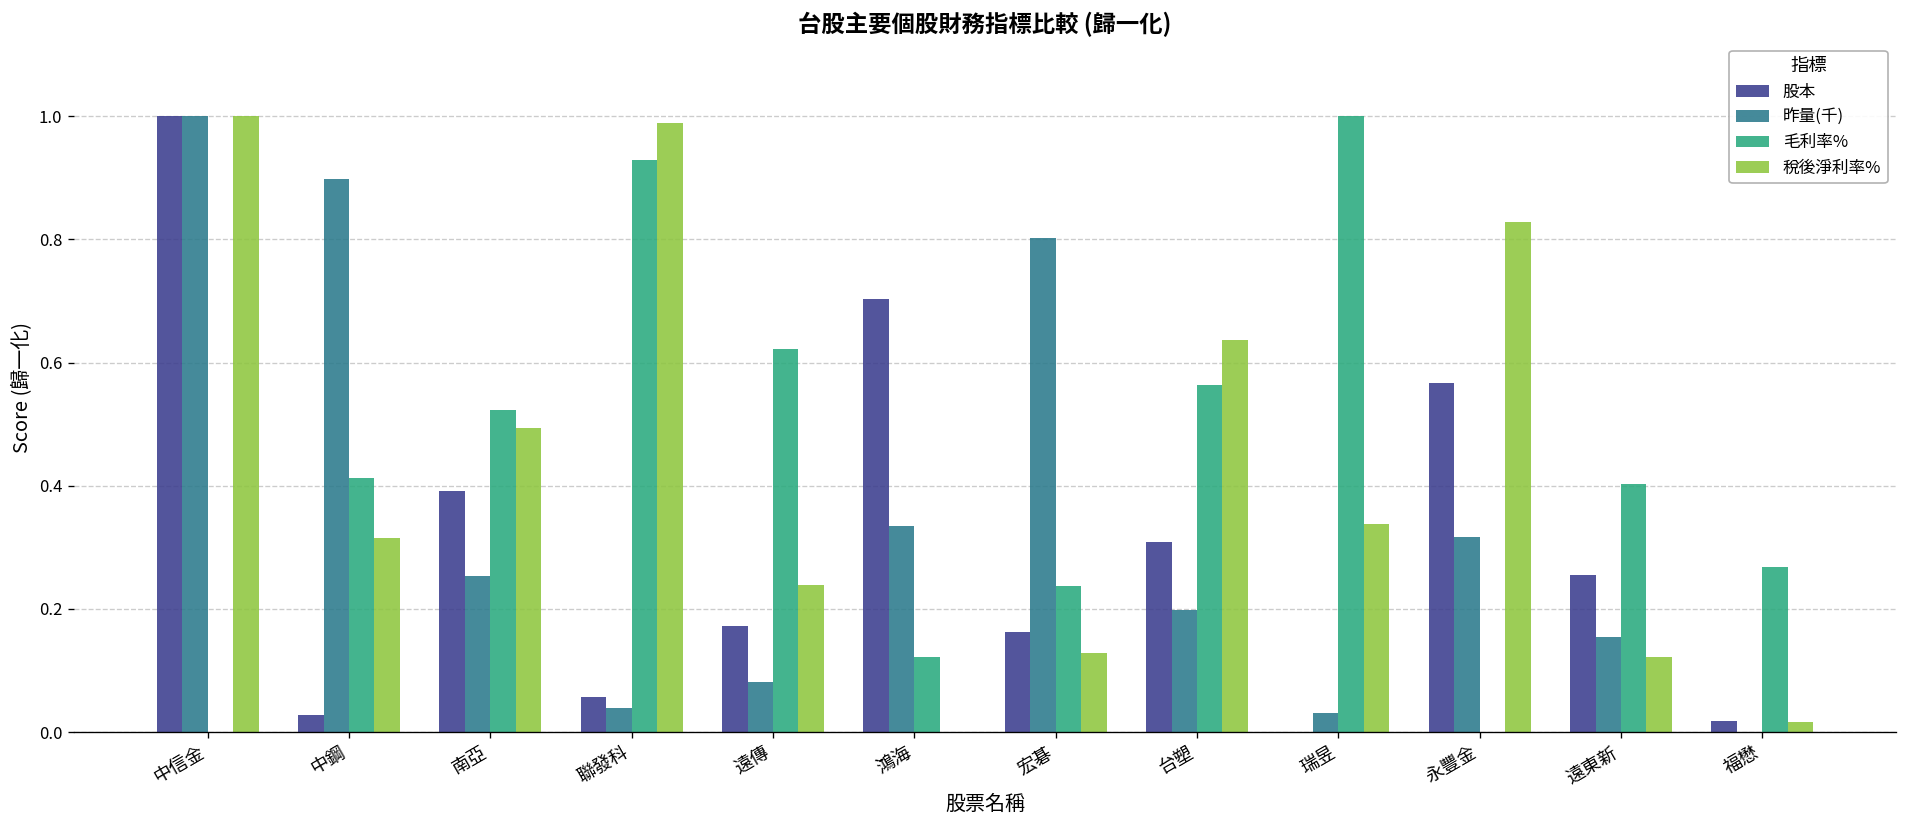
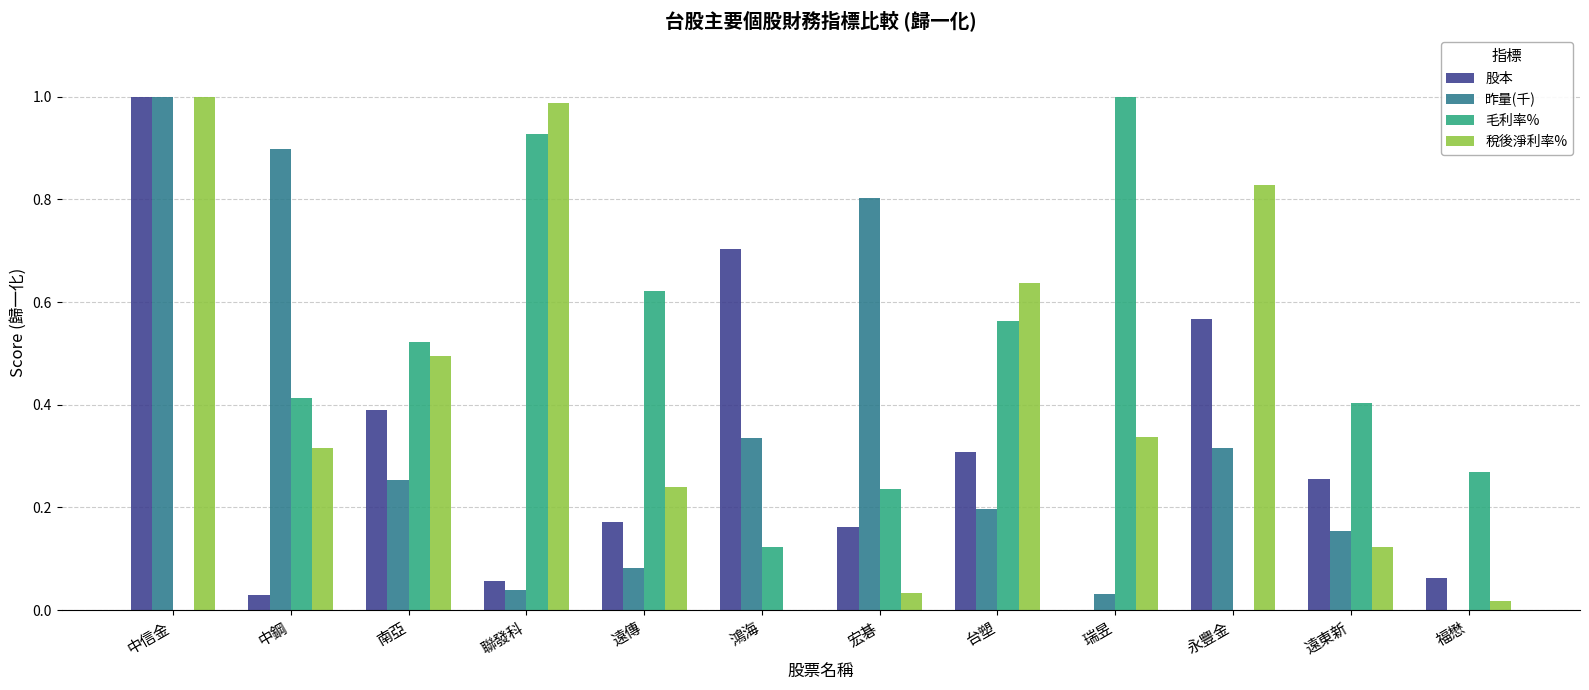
  {
    "股本": {
      "中信金": 1.00,
      "中鋼": 0.03,
      "南亞": 0.39,
      "聯發科": 0.06,
      "遠傳": 0.17,
      "鴻海": 0.70,
      "宏碁": 0.16,
      "台塑": 0.31,
      "瑞昱": 0.00,
      "永豐金": 0.57,
      "遠東新": 0.26,
-     "福懋": 0.02
+     "福懋": 0.06
    },
    "稅後淨利率%": {
      "中信金": 1.00,
      "中鋼": 0.31,
      "南亞": 0.49,
      "聯發科": 0.99,
      "遠傳": 0.24,
      "鴻海": 0.00,
-     "宏碁": 0.13,
+     "宏碁": 0.03,
      "台塑": 0.64,
      "瑞昱": 0.34,
      "永豐金": 0.83,
      "遠東新": 0.12,
      "福懋": 0.02
    }
  }
